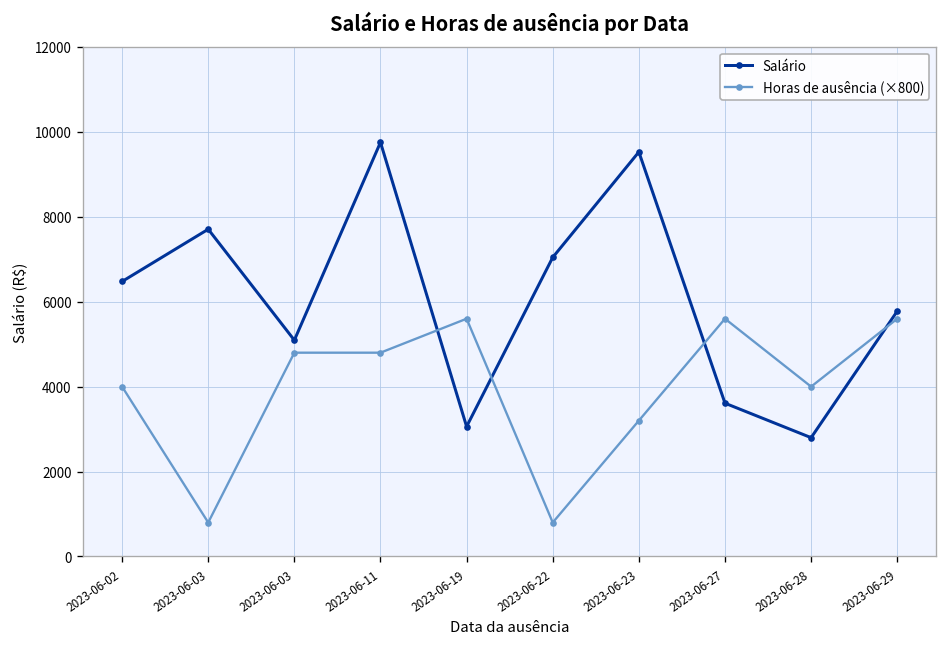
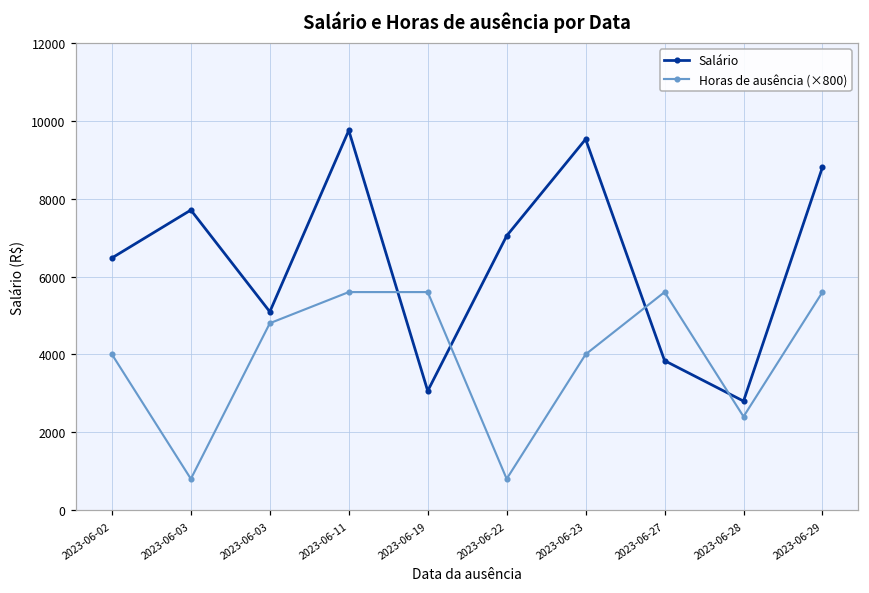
  {
    "Salário": {
      "2023-06-02": 6500,
      "2023-06-11": 9800,
      "2023-06-19": 3100,
      "2023-06-22": 7000,
      "2023-06-23": 9500,
-     "2023-06-27": 3600,
+     "2023-06-27": 3800,
      "2023-06-28": 2800,
-     "2023-06-29": 5800
+     "2023-06-29": 8800
    },
    "Horas de ausência (×800)": {
      "2023-06-02": 4000,
-     "2023-06-11": 4800,
+     "2023-06-11": 5600,
      "2023-06-19": 5600,
      "2023-06-22": 800,
-     "2023-06-23": 3200,
+     "2023-06-23": 4000,
      "2023-06-27": 5600,
-     "2023-06-28": 4000,
+     "2023-06-28": 2400,
      "2023-06-29": 5600
    }
  }
